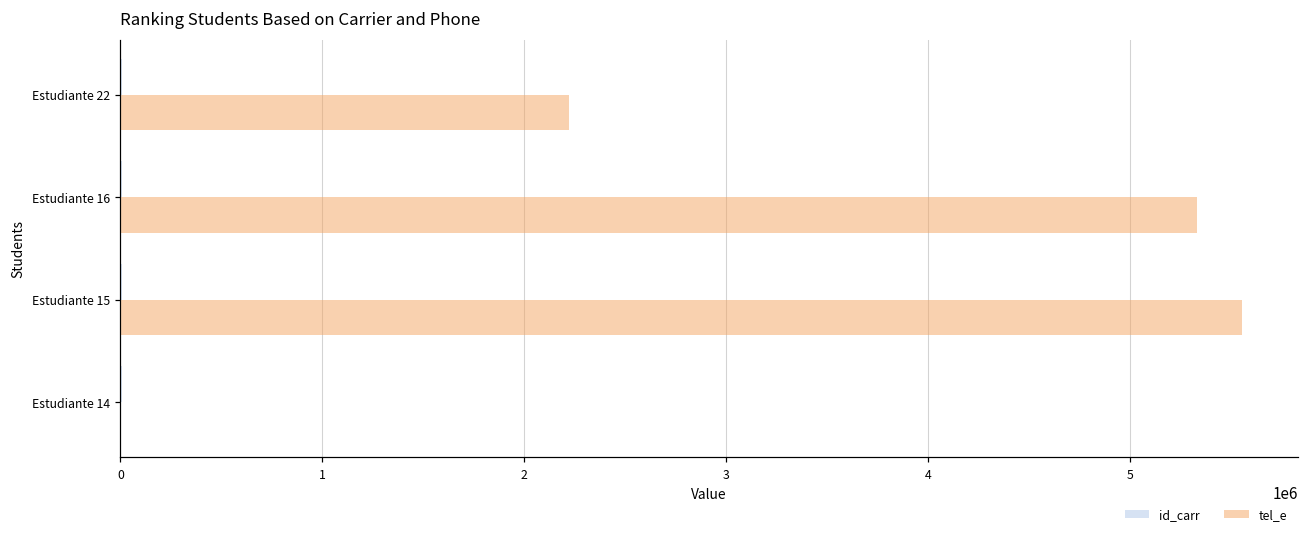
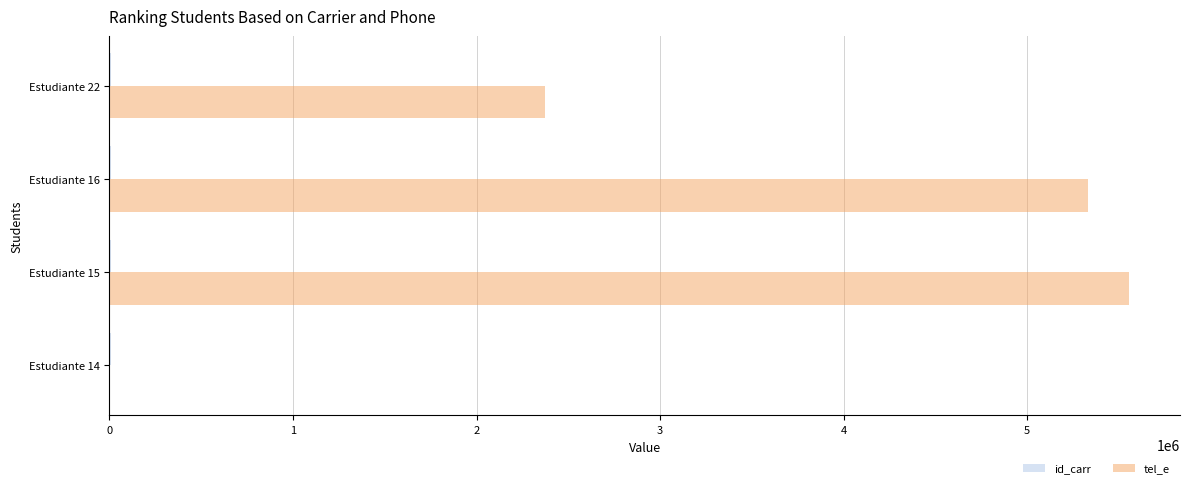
  {
    "tel_e": {
-     "Estudiante 22": 2220000,
+     "Estudiante 22": 2370000,
      "Estudiante 16": 5330000,
      "Estudiante 15": 5560000,
      "Estudiante 14": 0
    }
  }
